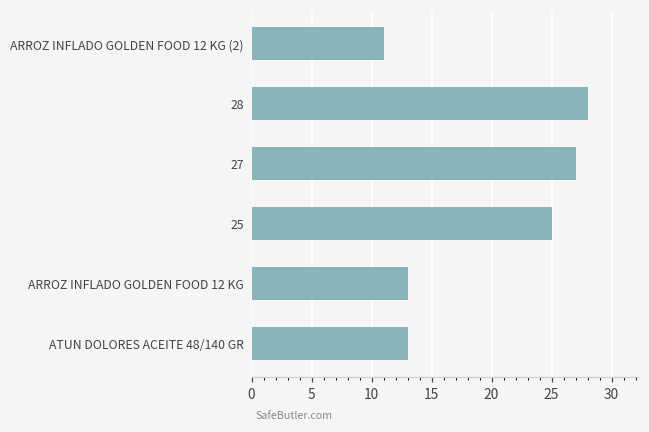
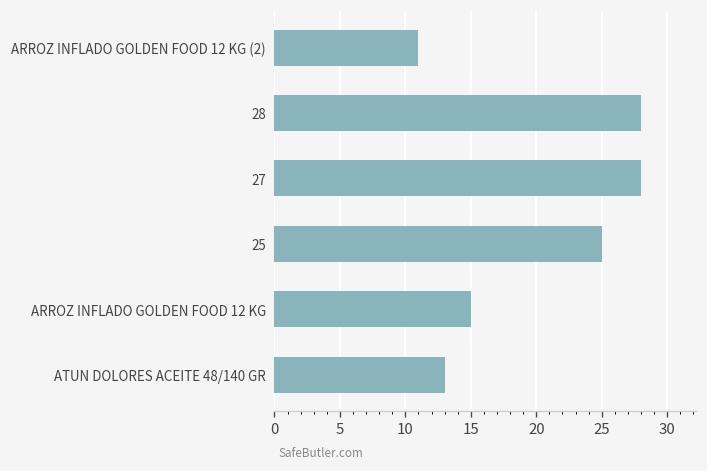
  {
    "ARROZ INFLADO GOLDEN FOOD 12 KG (2)": 11,
    "28": 28,
-   "27": 27,
+   "27": 28,
    "25": 25,
-   "ARROZ INFLADO GOLDEN FOOD 12 KG": 13,
+   "ARROZ INFLADO GOLDEN FOOD 12 KG": 15,
    "ATUN DOLORES ACEITE 48/140 GR": 13
  }
